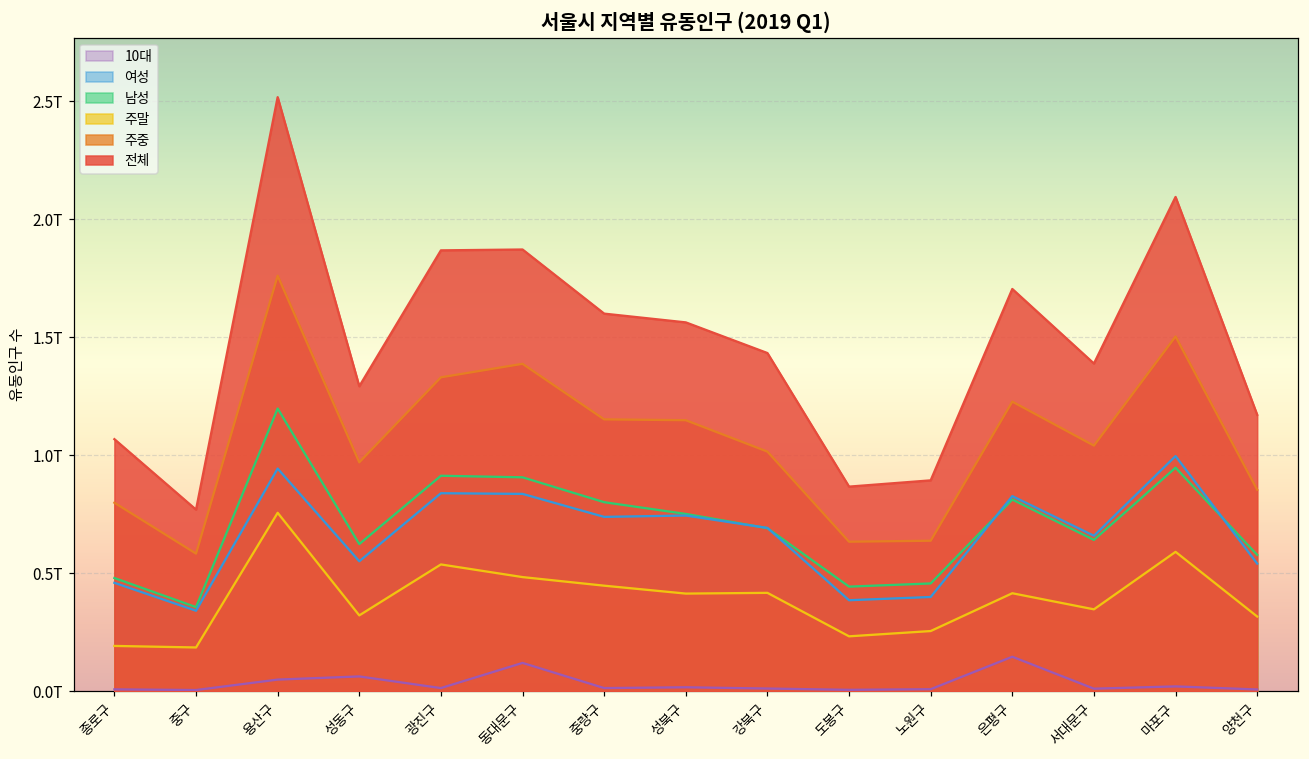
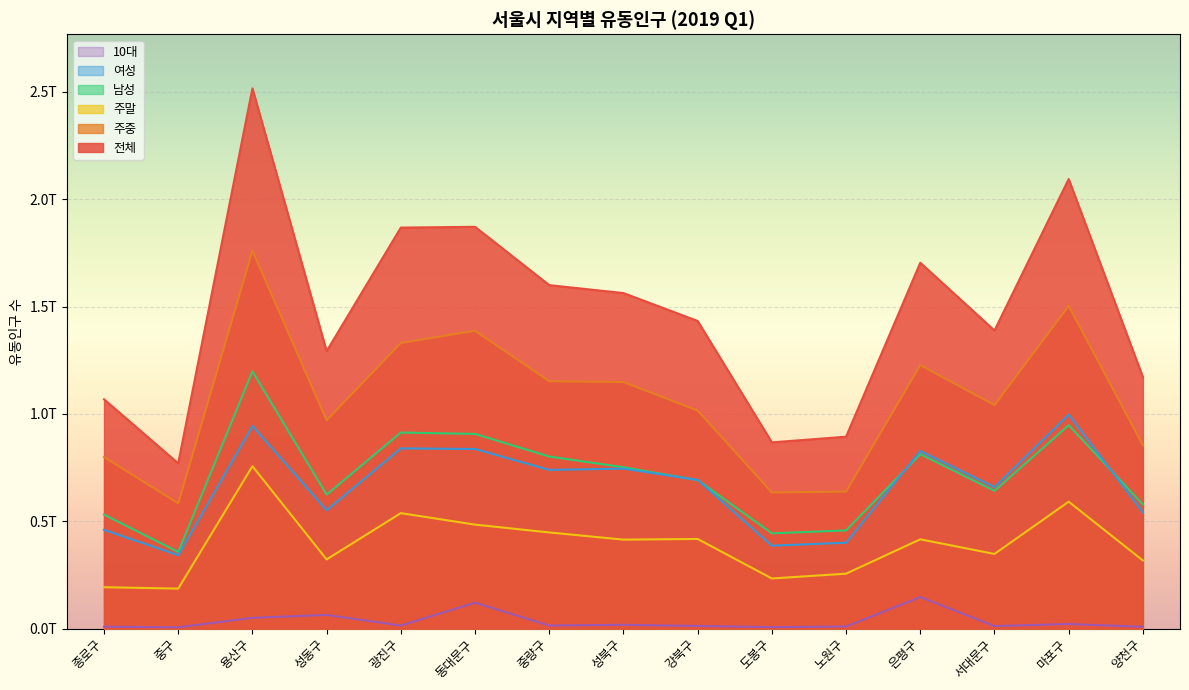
  {
    "10대": {
      "종로구": "0.01T",
      "중구": "0.01T",
      "용산구": "0.05T",
      "성동구": "0.06T",
      "광진구": "0.01T",
      "동대문구": "0.12T",
      "중량구": "0.01T",
      "성북구": "0.02T",
      "강북구": "0.01T",
      "도봉구": "0.01T",
      "노원구": "0.01T",
      "은평구": "0.15T",
      "서대문구": "0.01T",
      "마포구": "0.02T",
      "양천구": "0.01T"
    },
    "여성": {
      "종로구": "0.46T",
      "중구": "0.34T",
      "용산구": "0.94T",
      "성동구": "0.55T",
      "광진구": "0.84T",
      "동대문구": "0.84T",
      "중량구": "0.74T",
      "도봉구": "0.39T",
      "노원구": "0.40T",
      "은평구": "0.83T",
      "서대문구": "0.66T",
      "마포구": "1.00T",
      "양천구": "0.54T"
    },
    "남성": {
-     "종로구": "0.48T",
+     "종로구": "0.53T",
      "중구": "0.36T",
      "용산구": "1.20T",
      "성동구": "0.62T",
      "광진구": "0.91T",
      "동대문구": "0.91T",
      "중량구": "0.80T",
      "도봉구": "0.44T",
      "노원구": "0.46T",
      "은평구": "0.81T",
      "서대문구": "0.64T",
      "마포구": "0.95T",
      "양천구": "0.58T"
    },
    "주말": {
      "종로구": "0.19T",
      "중구": "0.19T",
      "용산구": "0.76T",
      "성동구": "0.32T",
      "광진구": "0.54T",
      "동대문구": "0.48T",
      "중량구": "0.45T",
      "성북구": "0.41T",
      "강북구": "0.42T",
      "도봉구": "0.23T",
      "노원구": "0.26T",
      "은평구": "0.42T",
      "서대문구": "0.35T",
      "마포구": "0.59T",
      "양천구": "0.32T"
    }
  }
